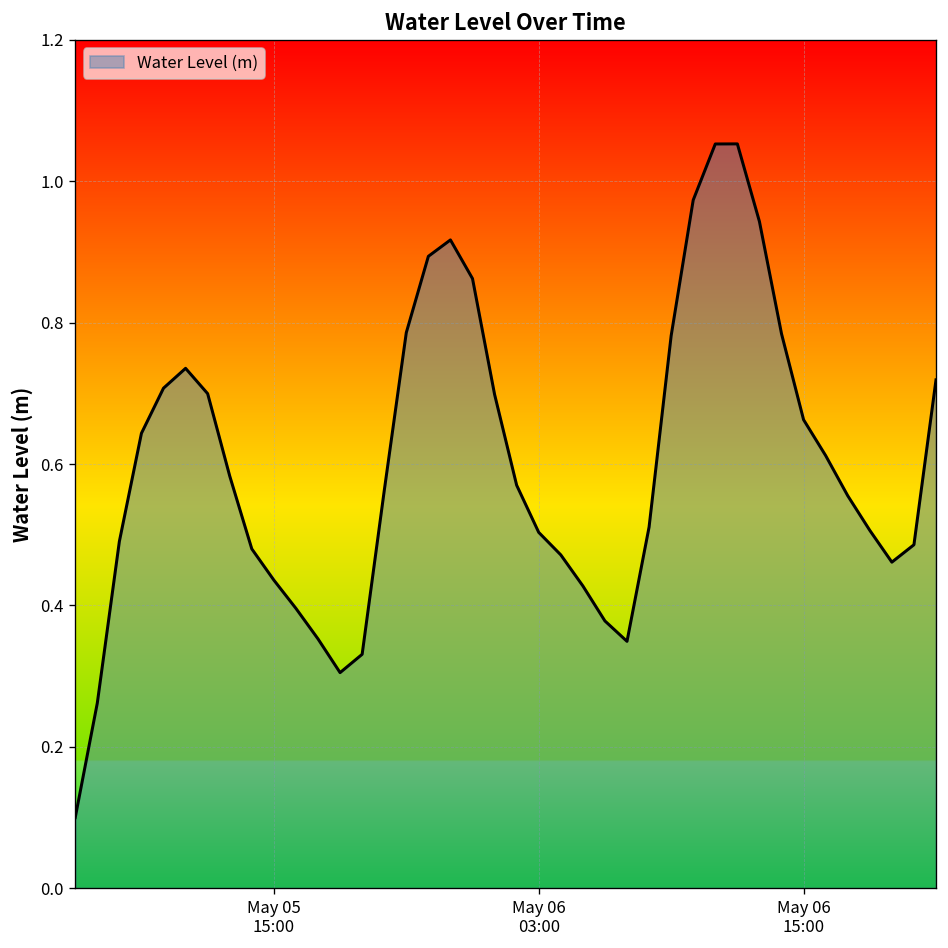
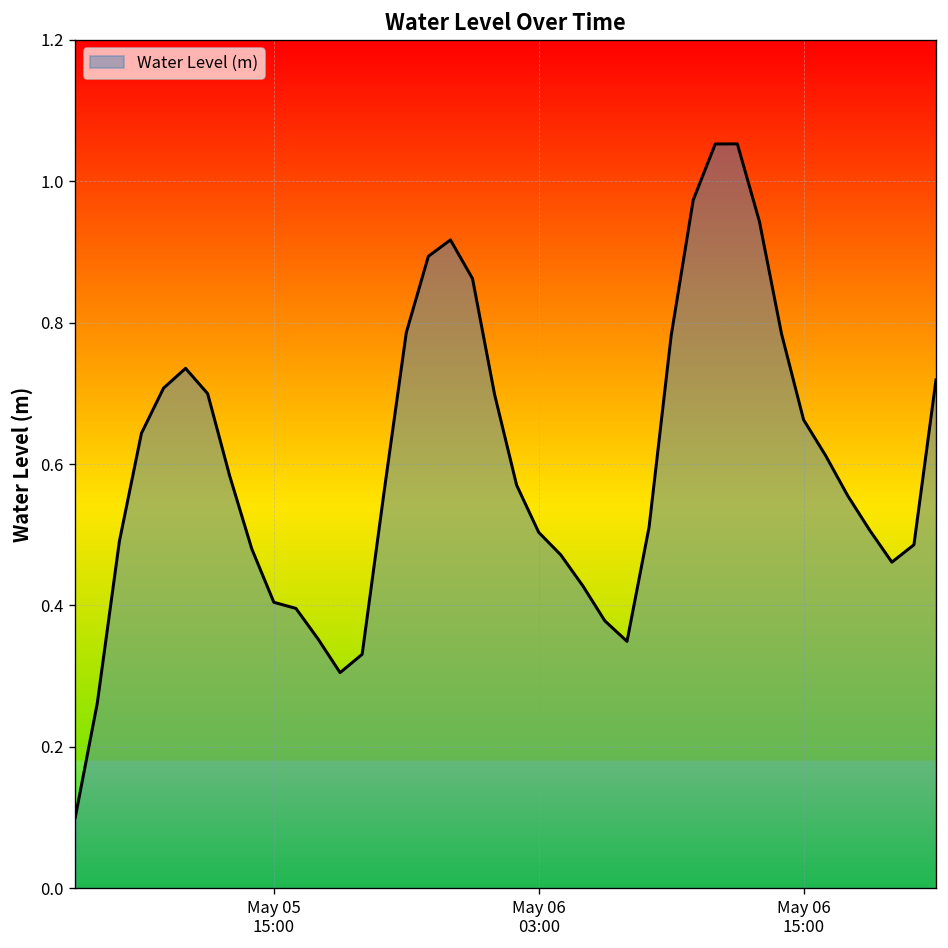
  {
-   "May 05 15:00": 0.44,
+   "May 05 15:00": 0.40,
    "May 06 03:00": 0.50,
    "May 06 15:00": 0.66
  }
